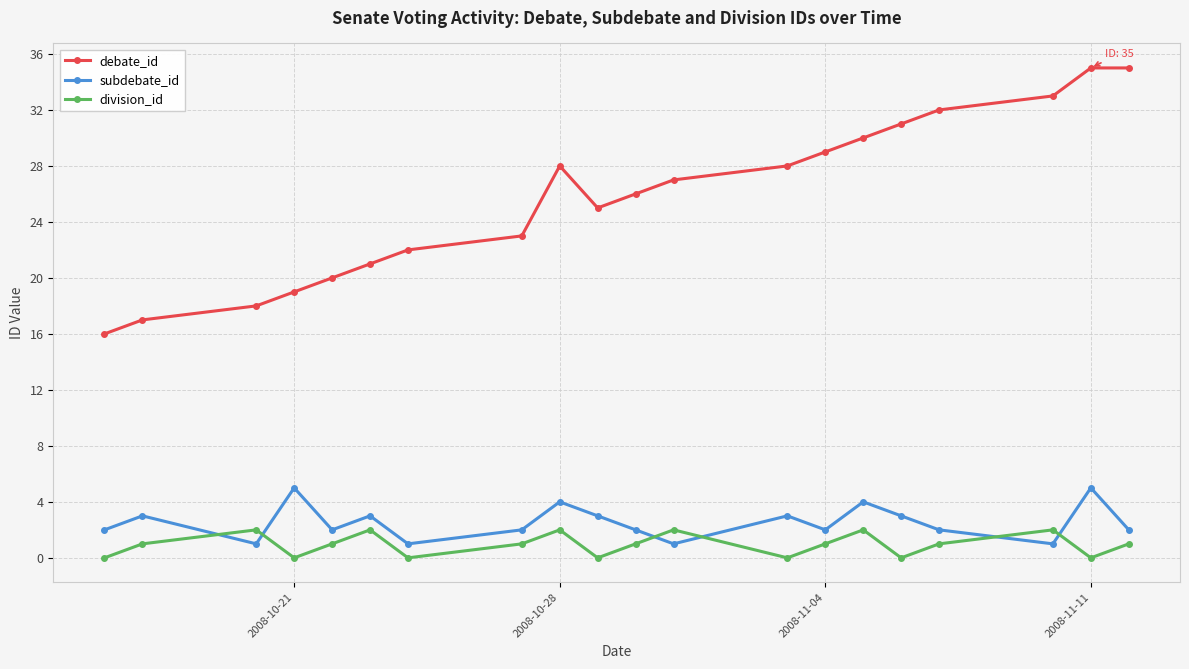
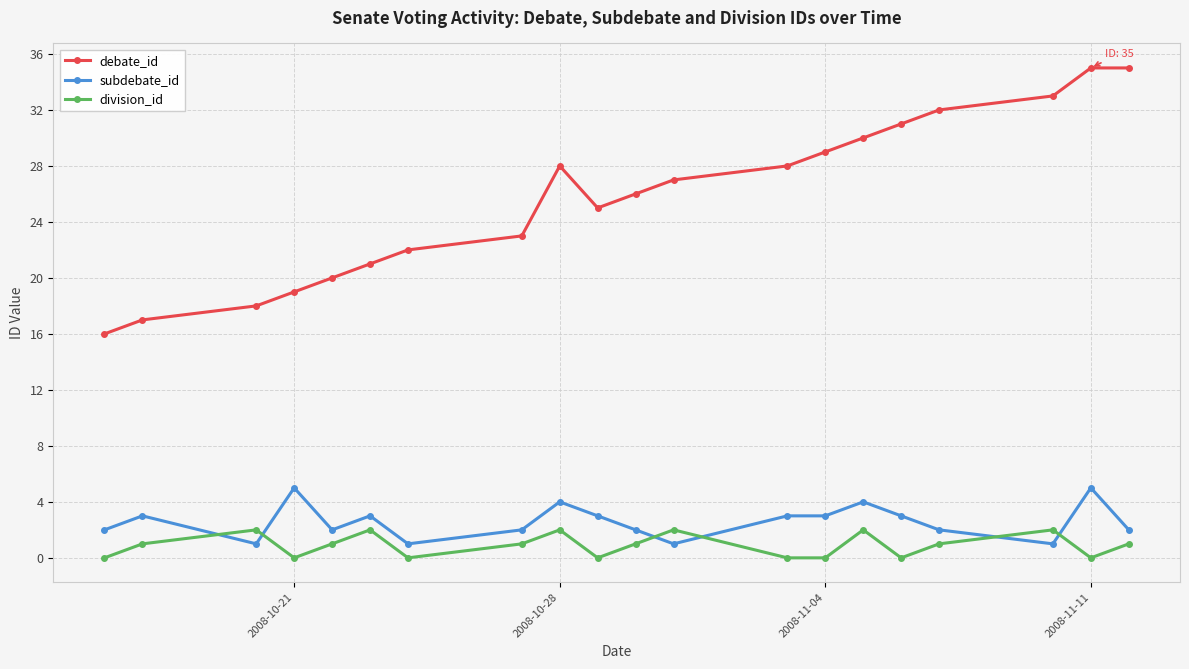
  {
    "debate_id": {
      "2008-10-21": 19,
      "2008-10-28": 28,
      "2008-11-04": 29
    },
    "subdebate_id": {
      "2008-10-21": 5,
      "2008-10-28": 4,
-     "2008-11-04": 2,
+     "2008-11-04": 3,
      "2008-11-11": 5
    },
    "division_id": {
      "2008-10-21": 0,
      "2008-10-28": 2,
-     "2008-11-04": 1,
+     "2008-11-04": 0,
      "2008-11-11": 0
    }
  }
